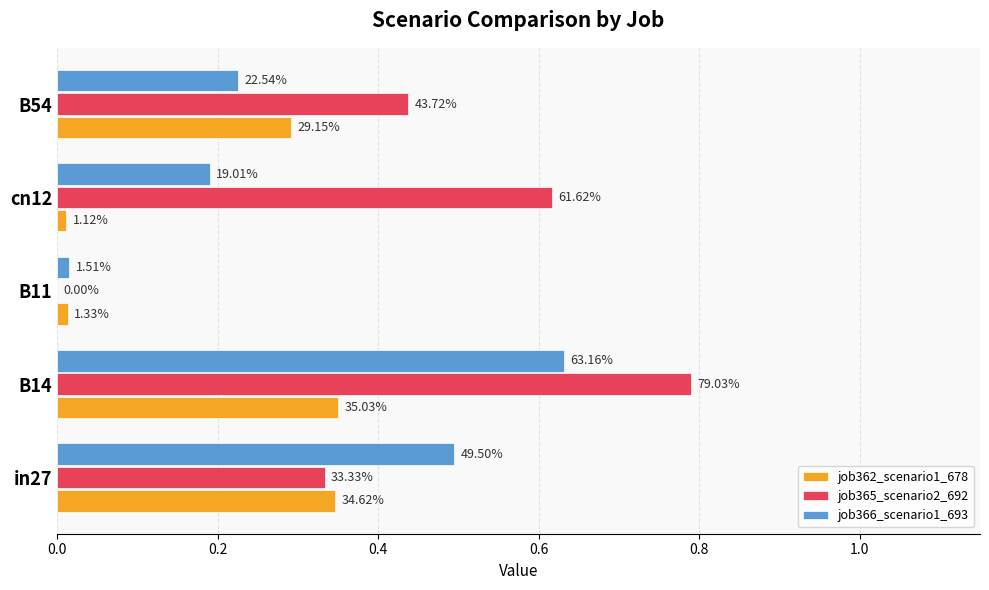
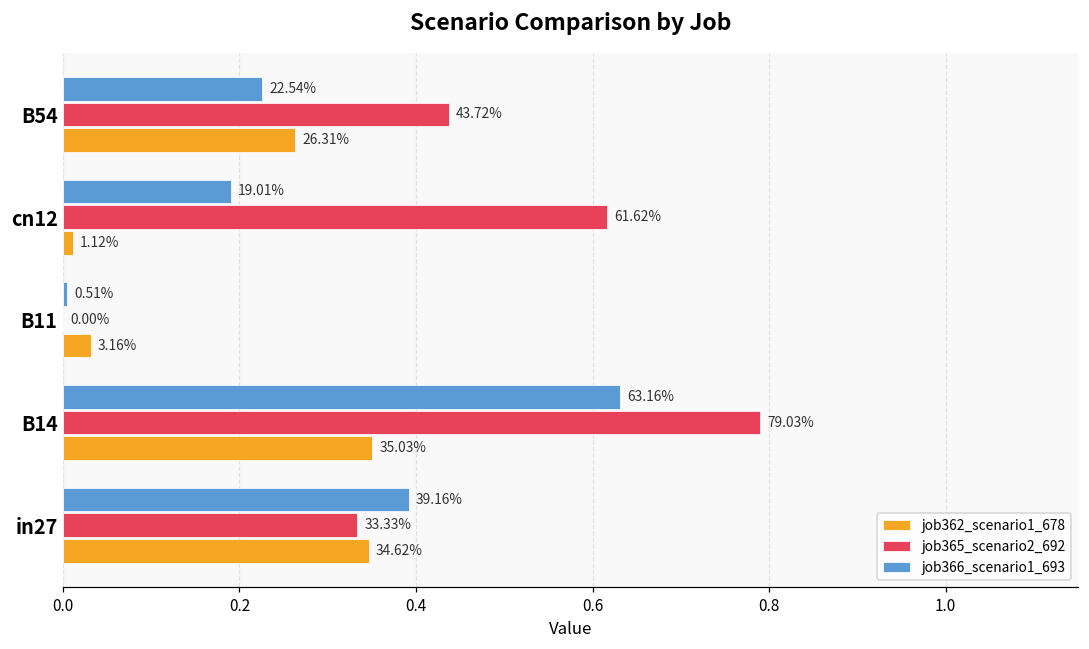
  {
    "job362_scenario1_678": {
-     "B54": "29.15%",
+     "B54": "26.31%",
      "cn12": "1.12%",
-     "B11": "1.33%",
+     "B11": "3.16%",
      "B14": "35.03%",
      "in27": "34.62%"
    },
    "job365_scenario2_692": {
      "B54": "43.72%",
      "cn12": "61.62%",
      "B11": "0.00%",
      "B14": "79.03%",
      "in27": "33.33%"
    },
    "job366_scenario1_693": {
      "B54": "22.54%",
      "cn12": "19.01%",
-     "B11": "1.51%",
+     "B11": "0.51%",
      "B14": "63.16%",
-     "in27": "49.50%"
+     "in27": "39.16%"
    }
  }
